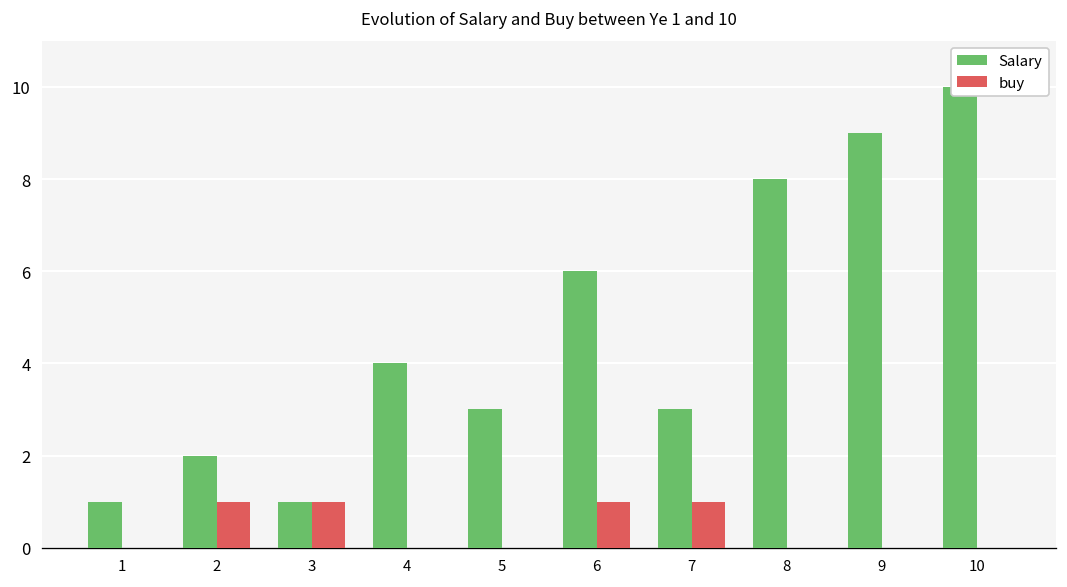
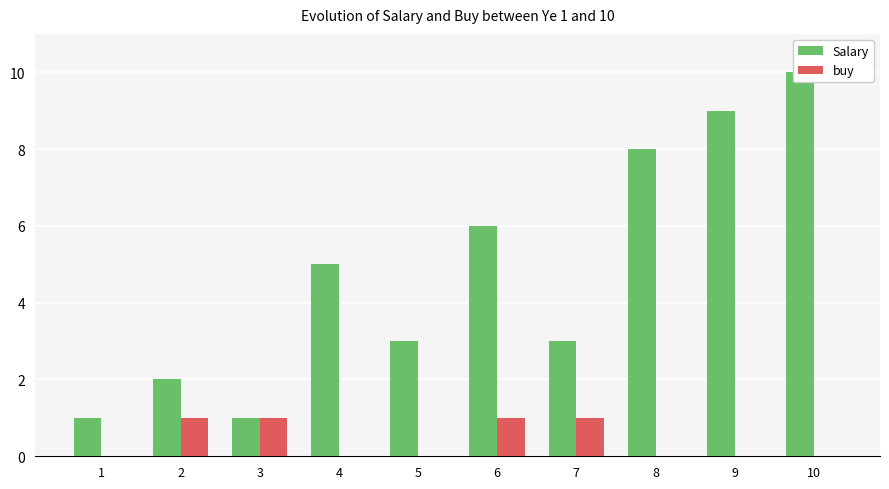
  {
    "Salary": {
      "1": 1,
      "2": 2,
      "3": 1,
-     "4": 4,
+     "4": 5,
      "5": 3,
      "6": 6,
      "7": 3,
      "8": 8,
      "9": 9
    },
    "buy": {
      "1": 0,
      "2": 1,
      "3": 1,
      "4": 0,
      "5": 0,
      "6": 1,
      "7": 1,
      "8": 0,
      "9": 0,
      "10": 0
    }
  }
